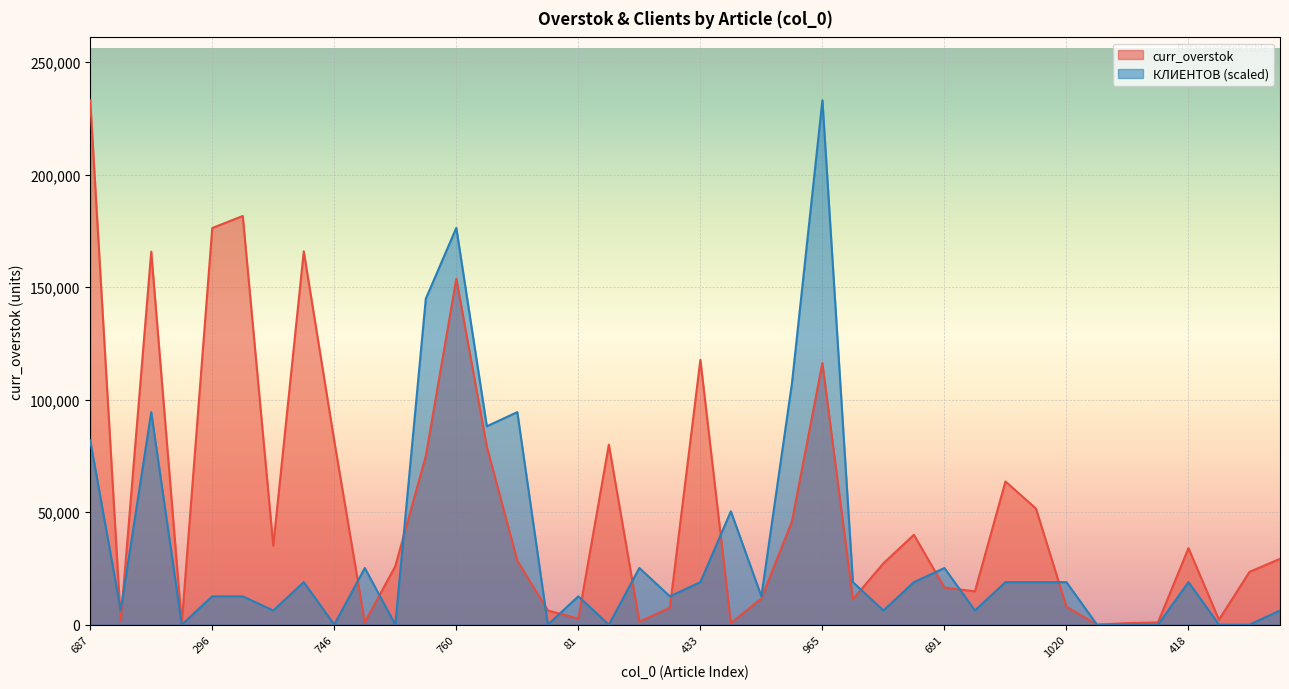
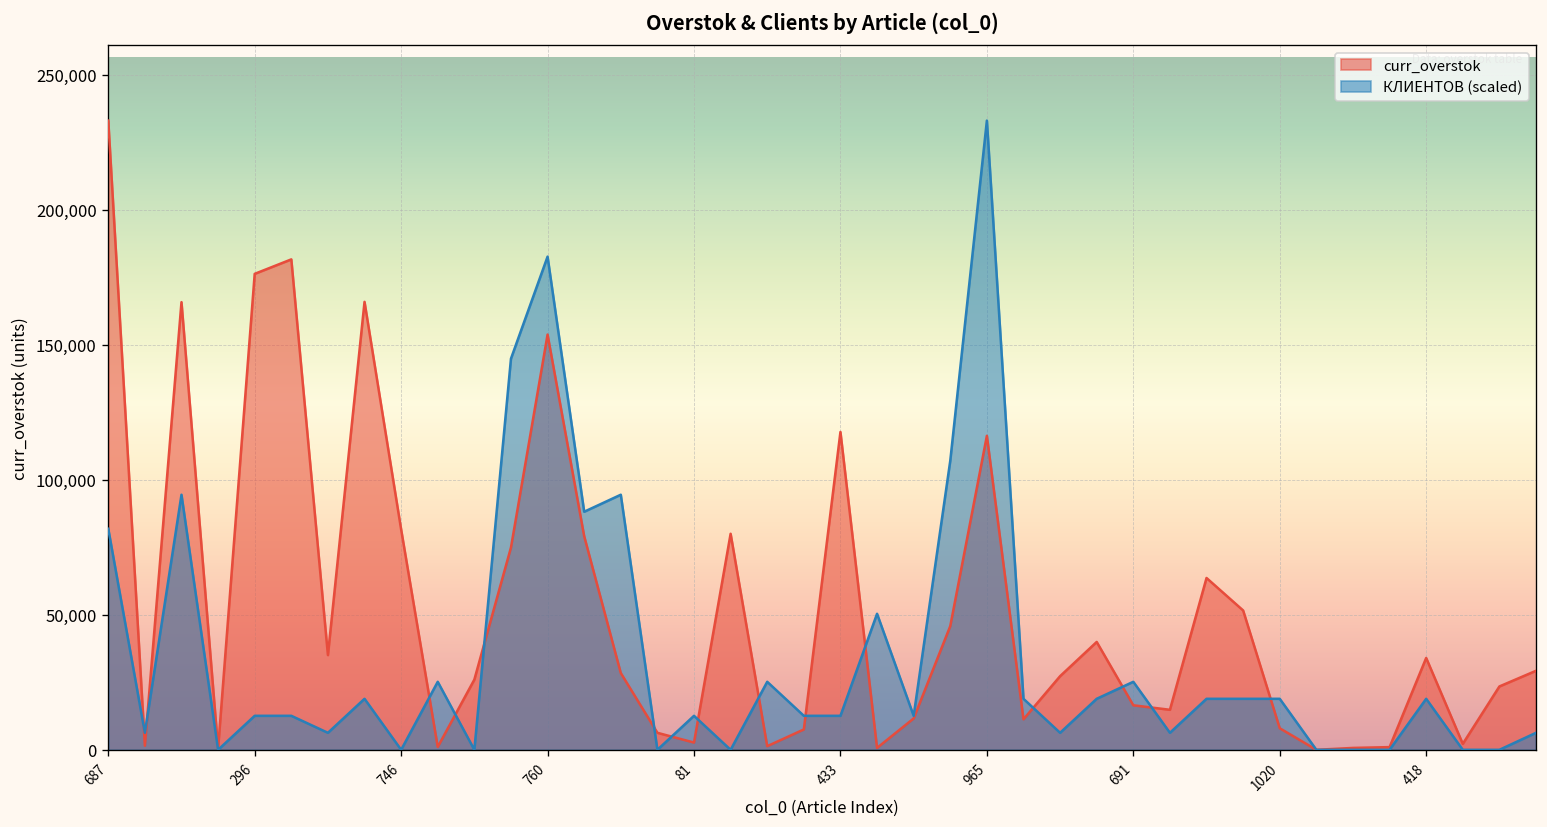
  {
    "curr_overstok": {
      "687": "233,000",
      "296": "176,000",
      "746": "82,000",
      "760": "154,000",
      "81": "3,000",
      "433": "118,000",
      "965": "116,000",
      "691": "16,000",
      "1020": "8,000",
      "418": "34,000"
    },
    "КЛИЕНТОВ (scaled)": {
      "687": "82,000",
      "296": "13,000",
      "746": "0",
-     "760": "176,000",
+     "760": "183,000",
      "81": "13,000",
-     "433": "19,000",
+     "433": "13,000",
      "965": "233,000",
      "691": "25,000",
      "1020": "19,000",
      "418": "19,000"
    }
  }
